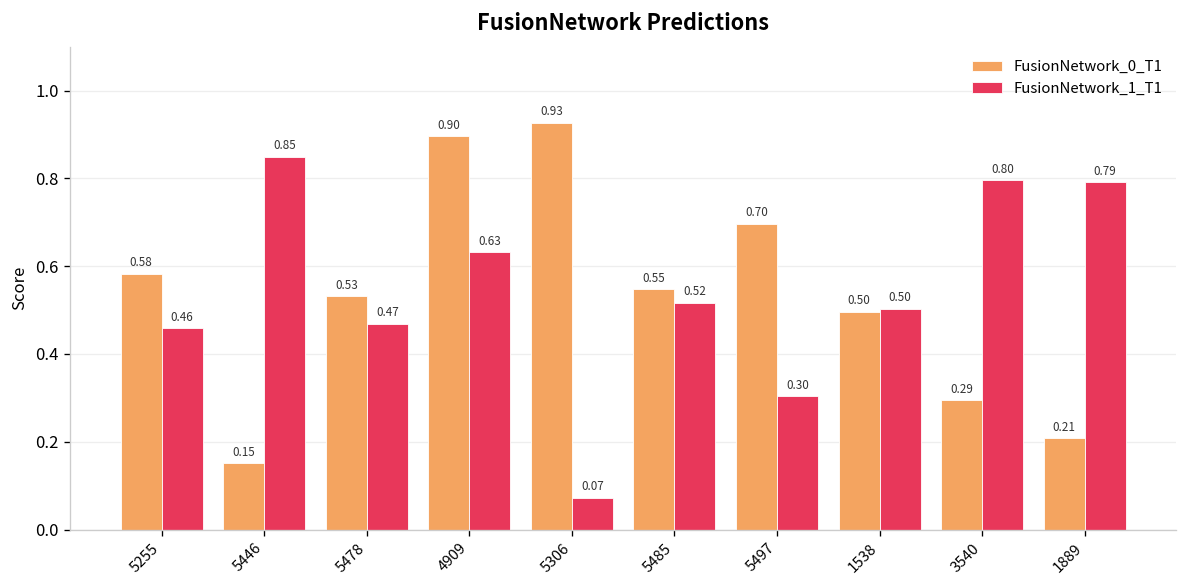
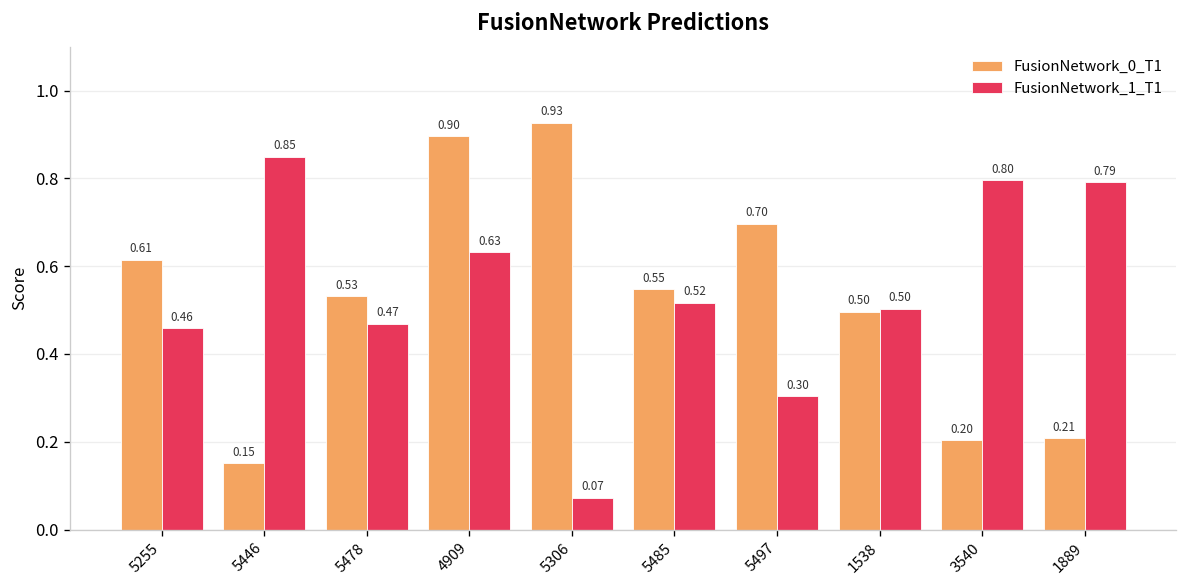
  {
    "FusionNetwork_0_T1": {
-     "5255": 0.58,
+     "5255": 0.61,
      "5446": 0.15,
      "5478": 0.53,
      "4909": 0.90,
      "5306": 0.93,
      "5485": 0.55,
      "5497": 0.70,
      "1538": 0.50,
-     "3540": 0.29,
+     "3540": 0.20,
      "1889": 0.21
    },
    "FusionNetwork_1_T1": {
      "5255": 0.46,
      "5446": 0.85,
      "5478": 0.47,
      "4909": 0.63,
      "5306": 0.07,
      "5485": 0.52,
      "5497": 0.30,
      "1538": 0.50,
      "3540": 0.80,
      "1889": 0.79
    }
  }
